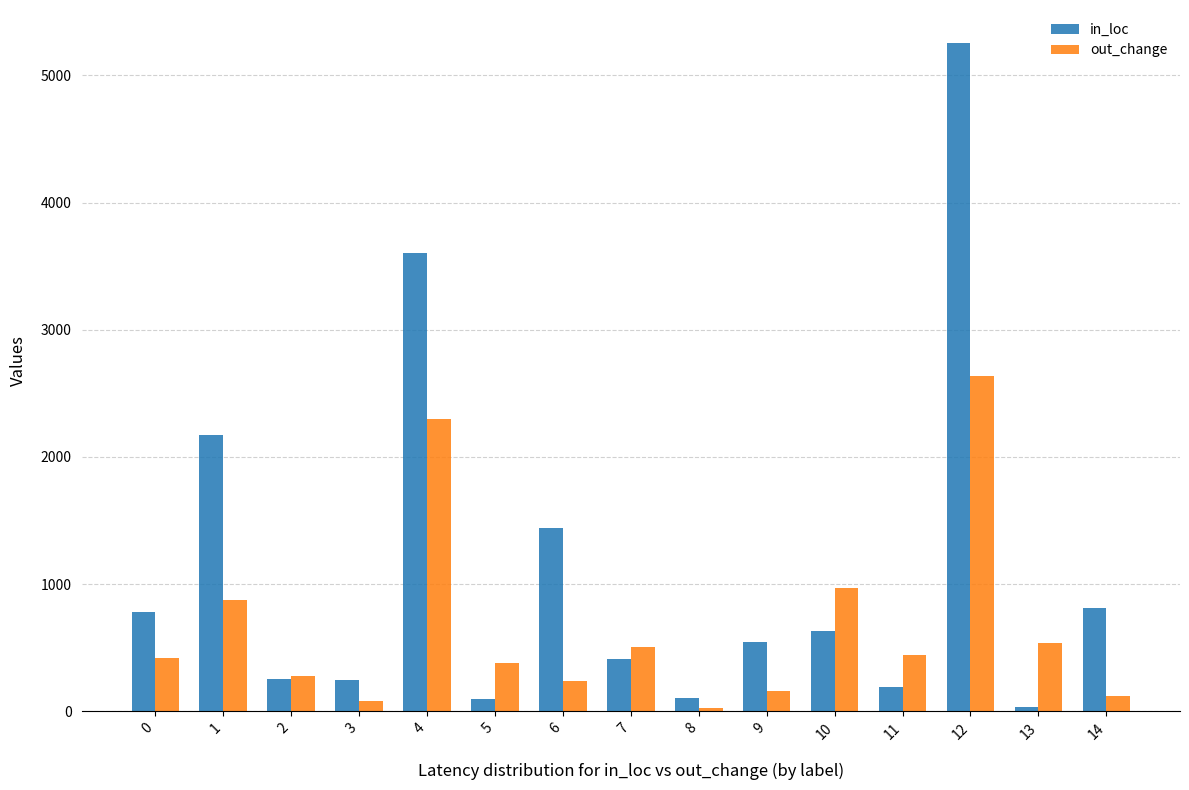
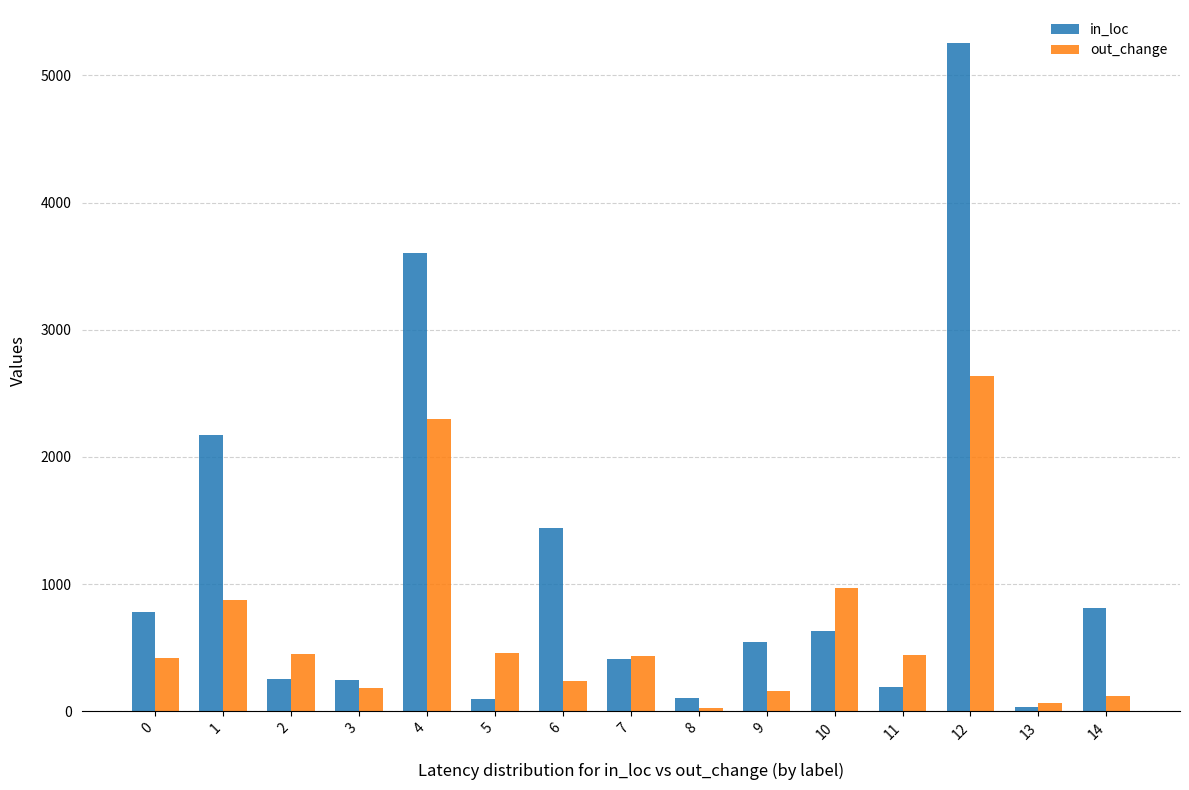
  {
    "in_loc": {
      "0": 780,
      "1": 2170,
      "2": 260,
      "3": 250,
      "4": 3600,
      "5": 100,
      "6": 1440,
      "7": 410,
      "8": 100,
      "9": 550,
      "10": 630,
      "11": 200,
      "12": 5250,
      "13": 40,
      "14": 820
    },
    "out_change": {
      "0": 420,
      "1": 880,
-     "2": 280,
-     "3": 90,
+     "2": 450,
+     "3": 190,
      "4": 2300,
-     "5": 380,
+     "5": 460,
      "6": 240,
-     "7": 510,
+     "7": 430,
      "8": 30,
      "9": 160,
      "10": 970,
      "11": 440,
      "12": 2640,
-     "13": 530,
+     "13": 70,
      "14": 120
    }
  }
